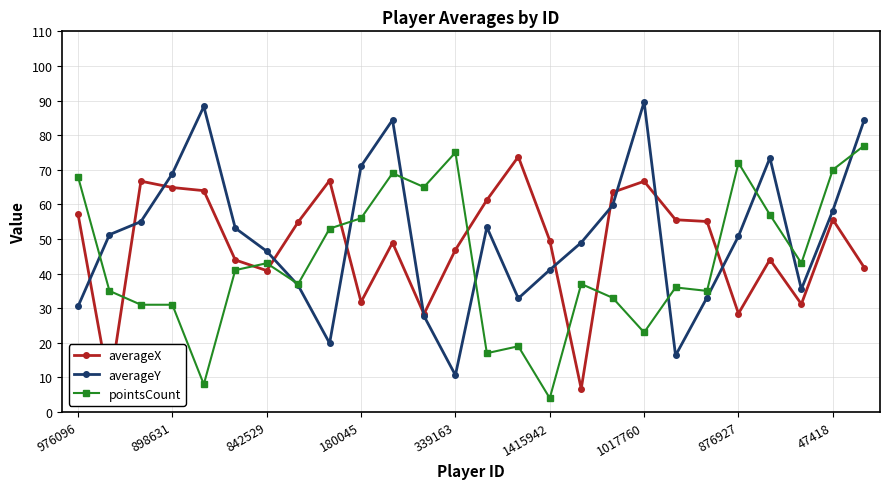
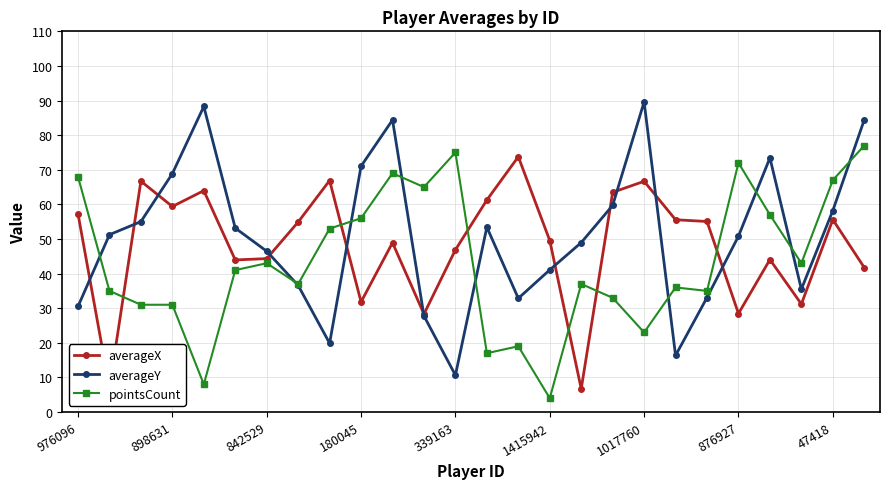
  {
    "averageX": {
      "976096": 57,
-     "898631": 65,
-     "842529": 41,
+     "898631": 59,
+     "842529": 44,
      "180045": 32,
      "339163": 47,
      "1415942": 50,
      "1017760": 67,
      "876927": 28,
      "47418": 56
    },
    "averageY": {
      "976096": 31,
      "898631": 69,
      "842529": 46,
      "180045": 71,
      "339163": 11,
      "1415942": 41,
      "1017760": 90,
      "876927": 51,
      "47418": 58
    },
    "pointsCount": {
      "976096": 68,
      "898631": 31,
      "842529": 43,
      "180045": 56,
      "339163": 75,
      "1415942": 4,
      "1017760": 23,
      "876927": 72,
-     "47418": 70
+     "47418": 67
    }
  }
